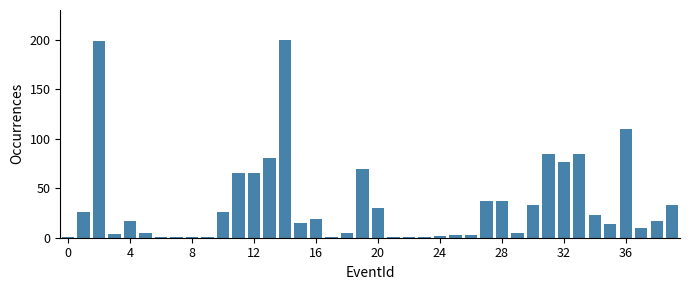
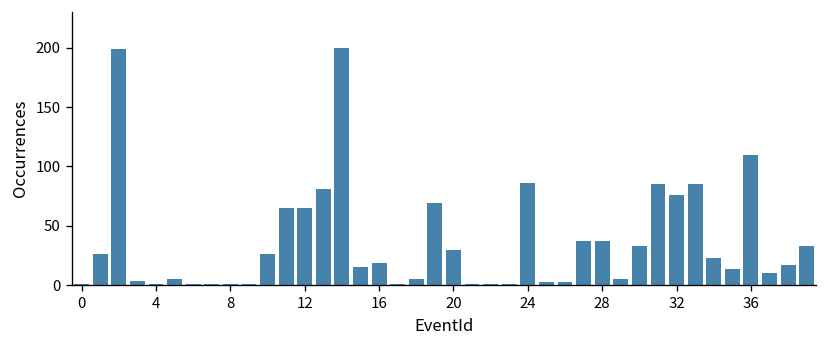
  {
-   "4": 20,
+   "4": 0,
    "12": 70,
    "16": 20,
    "20": 30,
-   "24": 0,
+   "24": 90,
    "28": 40,
    "32": 80,
    "36": 110
  }
